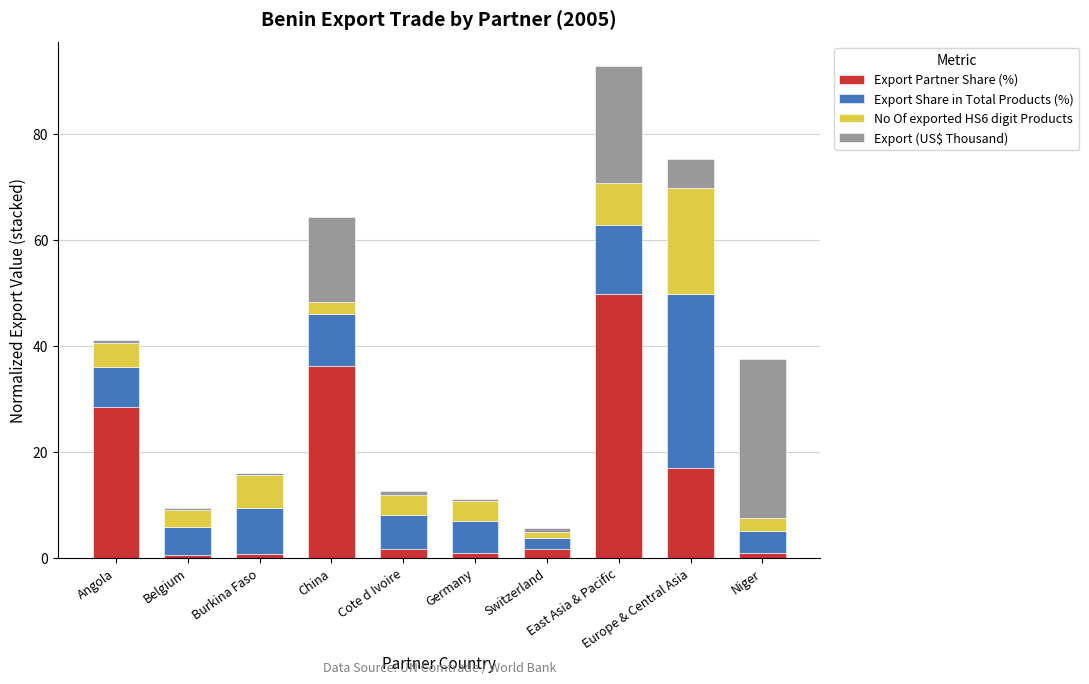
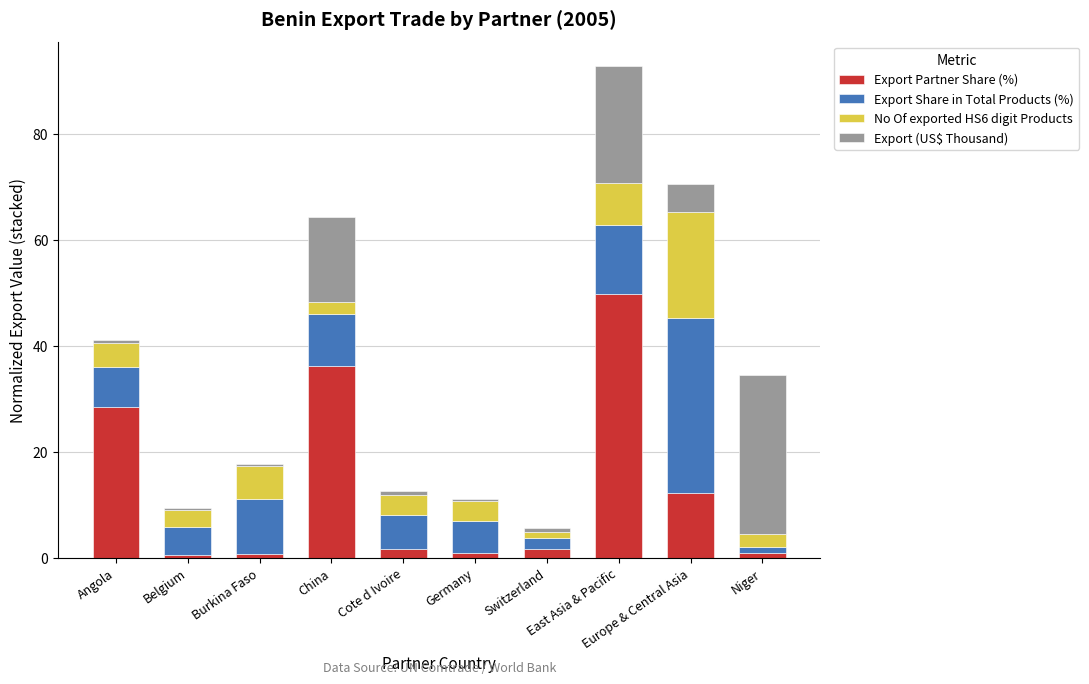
  {
    "Export Partner Share (%)": {
      "Angola": 28,
      "Belgium": 1,
      "Burkina Faso": 1,
      "China": 36,
      "Cote d Ivoire": 2,
      "Germany": 1,
      "Switzerland": 2,
      "East Asia & Pacific": 50,
-     "Europe & Central Asia": 17,
+     "Europe & Central Asia": 12,
      "Niger": 1
    },
    "Export Share in Total Products (%)": {
      "Angola": 8,
      "Belgium": 5,
-     "Burkina Faso": 9,
+     "Burkina Faso": 10,
      "China": 10,
      "Cote d Ivoire": 6,
      "Germany": 6,
      "Switzerland": 2,
      "East Asia & Pacific": 13,
      "Europe & Central Asia": 33,
-     "Niger": 4
+     "Niger": 1
    },
    "No Of exported HS6 digit Products": {
      "Angola": 5,
      "Belgium": 3,
      "Burkina Faso": 6,
      "China": 2,
      "Cote d Ivoire": 4,
      "Germany": 4,
      "Switzerland": 1,
      "East Asia & Pacific": 8,
      "Europe & Central Asia": 20,
      "Niger": 3
    },
    "Export (US$ Thousand)": {
      "Angola": 1,
      "China": 16,
      "Cote d Ivoire": 1,
      "Switzerland": 1,
      "East Asia & Pacific": 22,
      "Europe & Central Asia": 5,
      "Niger": 30
    }
  }
